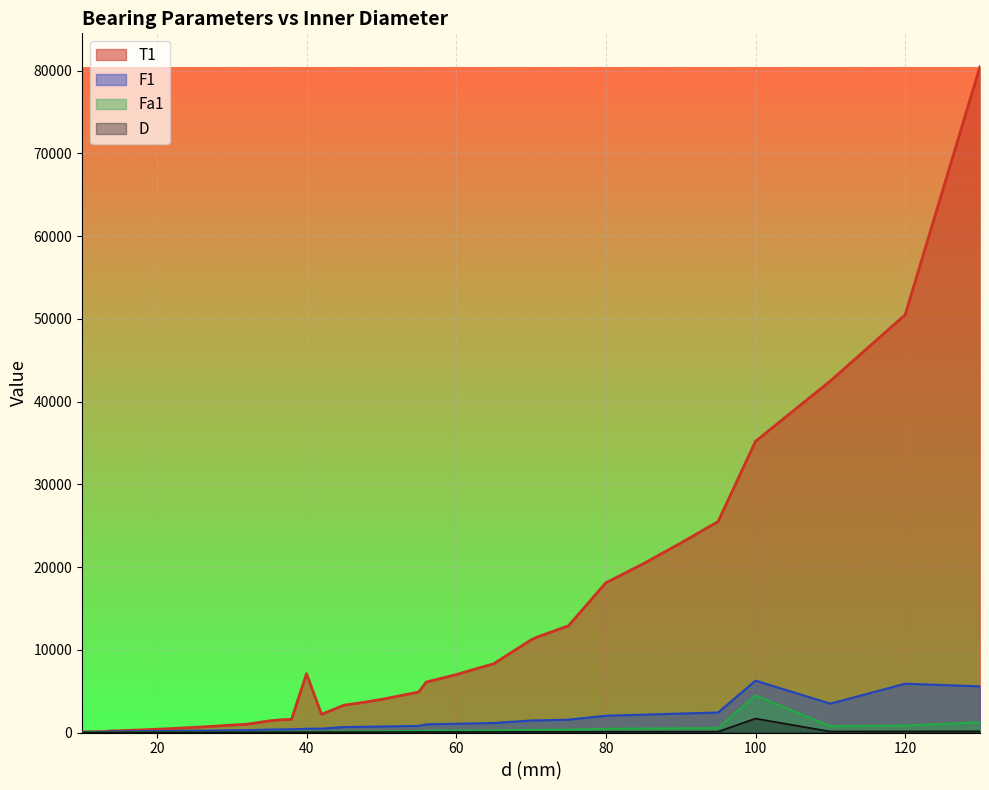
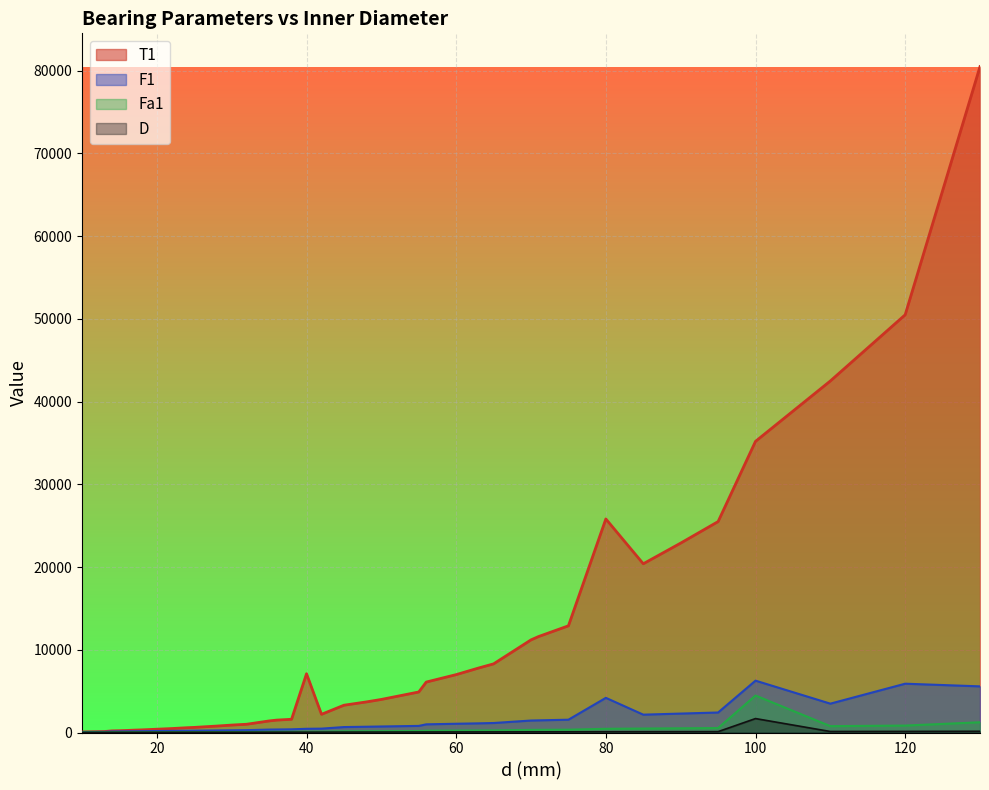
  {
    "T1": {
      "40": 7000,
      "60": 7000,
-     "80": 18000,
+     "80": 26000,
      "100": 35000,
      "120": 51000
    },
    "F1": {
      "40": 0,
      "60": 1000,
-     "80": 2000,
+     "80": 4000,
      "100": 6000,
      "120": 6000
    },
    "Fa1": {
      "80": 0,
      "100": 4000,
      "120": 1000
    },
    "D": {
      "80": 0,
      "100": 2000,
      "120": 0
    }
  }
